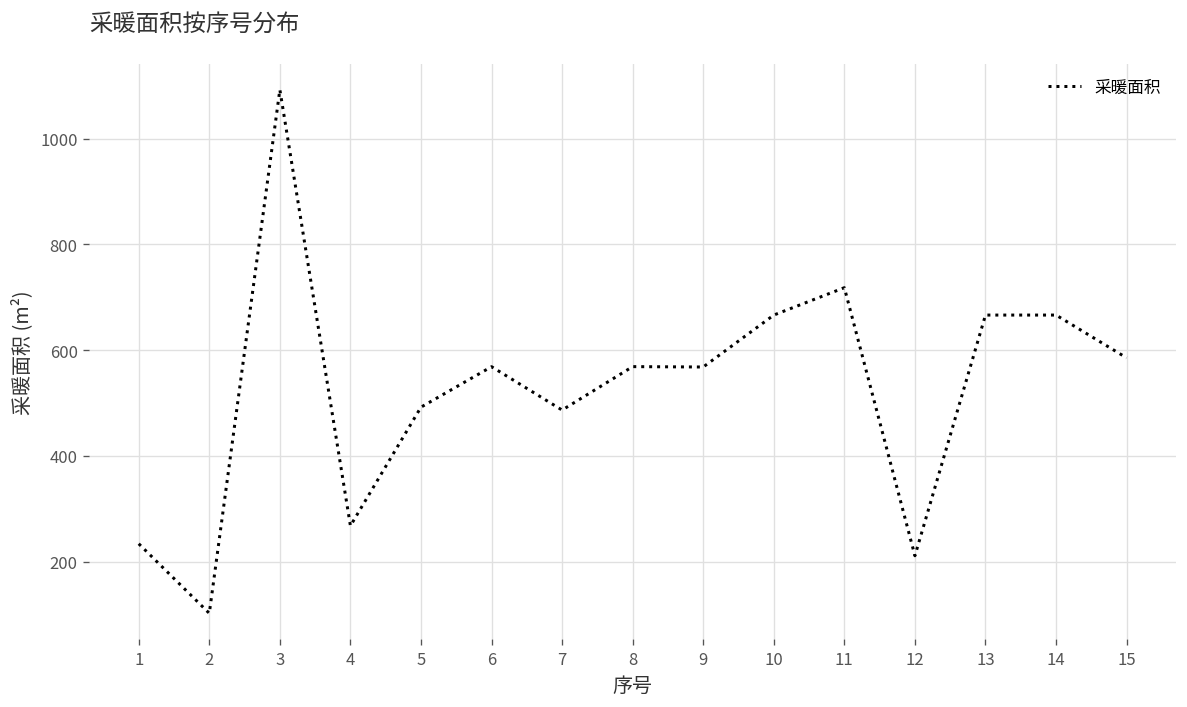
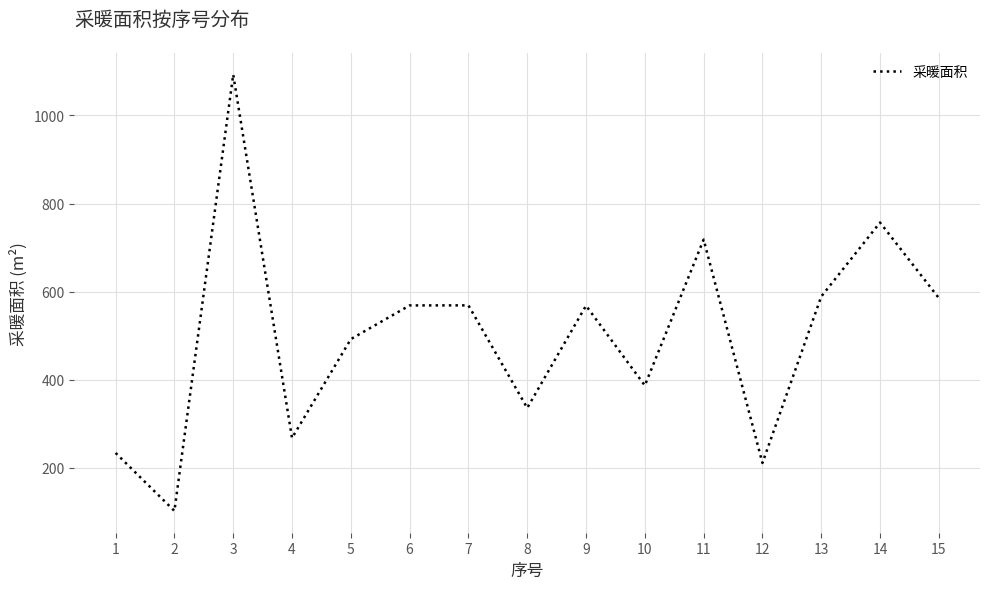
  {
    "1": 230,
    "2": 100,
    "3": 1090,
    "4": 270,
    "5": 490,
    "6": 570,
-   "7": 490,
-   "8": 570,
+   "7": 570,
+   "8": 340,
    "9": 570,
-   "10": 670,
+   "10": 390,
    "11": 720,
    "12": 210,
-   "13": 670,
-   "14": 670,
+   "13": 590,
+   "14": 760,
    "15": 590
  }
